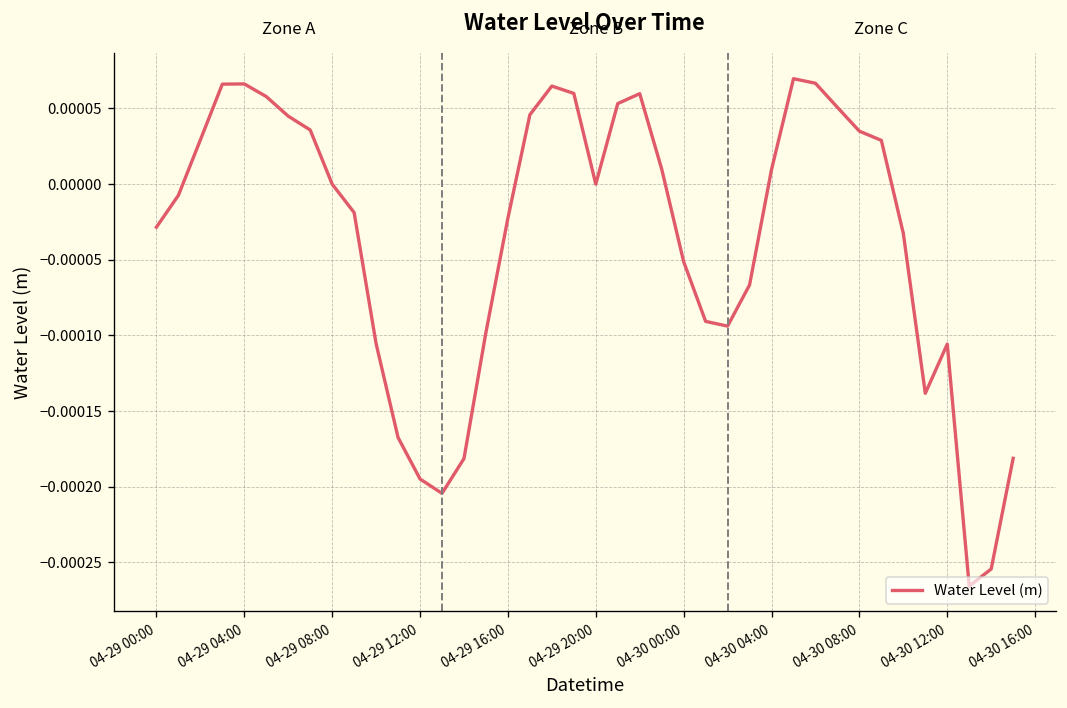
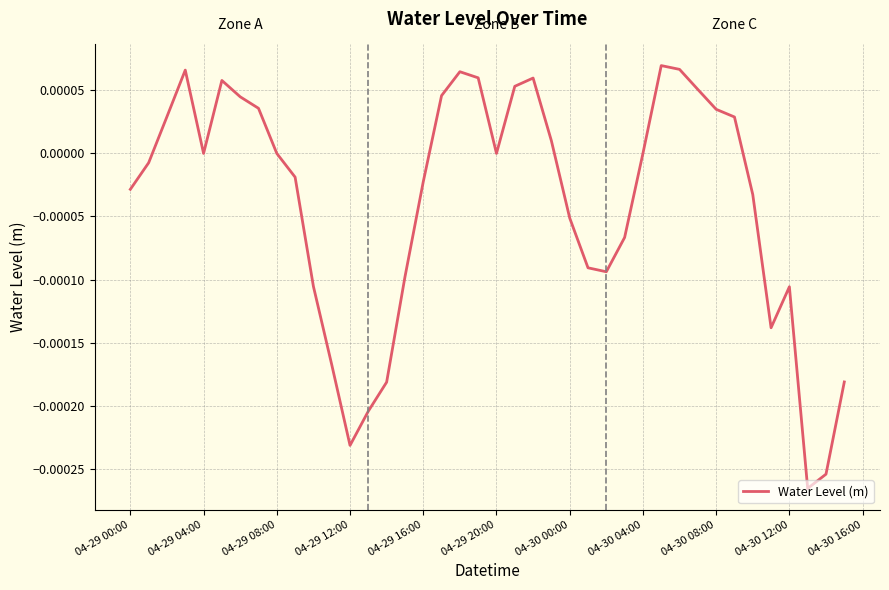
  {
    "04-29 00:00": -0.000028,
-   "04-29 04:00": 0.0001,
+   "04-29 04:00": 0.0000,
    "04-29 08:00": 0.000000,
-   "04-29 12:00": -0.000195,
+   "04-29 12:00": -0.000232,
    "04-29 16:00": -0.000022,
    "04-29 20:00": 0.000000,
    "04-30 00:00": -0.000051,
-   "04-30 04:00": 0.00001,
+   "04-30 04:00": 0.00000,
    "04-30 08:00": 0.000035,
    "04-30 12:00": -0.000106
  }
